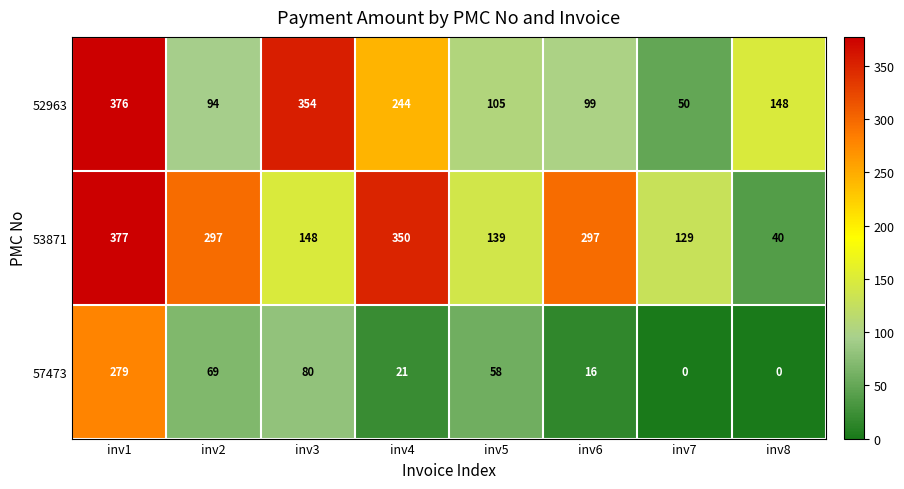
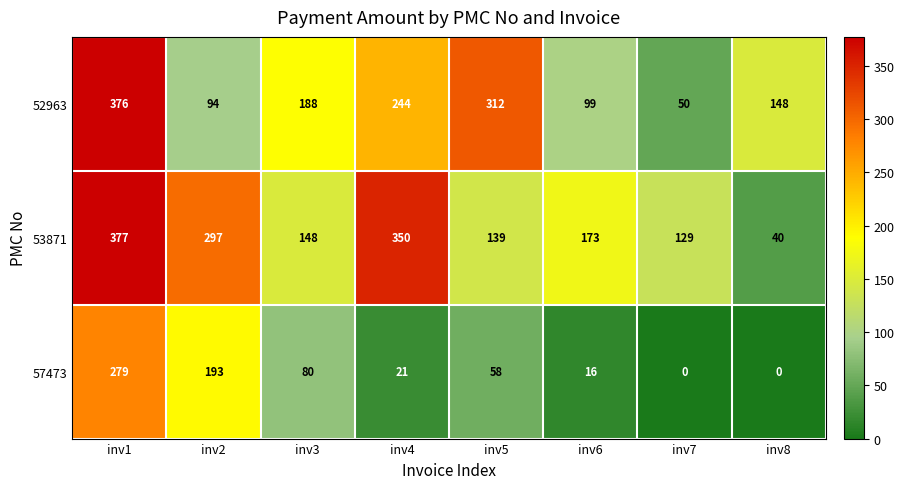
  {
    "52963": {
      "inv1": 376,
      "inv2": 94,
-     "inv3": 354,
+     "inv3": 188,
      "inv4": 244,
-     "inv5": 105,
+     "inv5": 312,
      "inv6": 99,
      "inv7": 50,
      "inv8": 148
    },
    "53871": {
      "inv1": 377,
      "inv2": 297,
      "inv3": 148,
      "inv4": 350,
      "inv5": 139,
-     "inv6": 297,
+     "inv6": 173,
      "inv7": 129,
      "inv8": 40
    },
    "57473": {
      "inv1": 279,
-     "inv2": 69,
+     "inv2": 193,
      "inv3": 80,
      "inv4": 21,
      "inv5": 58,
      "inv6": 16,
      "inv7": 0,
      "inv8": 0
    }
  }
